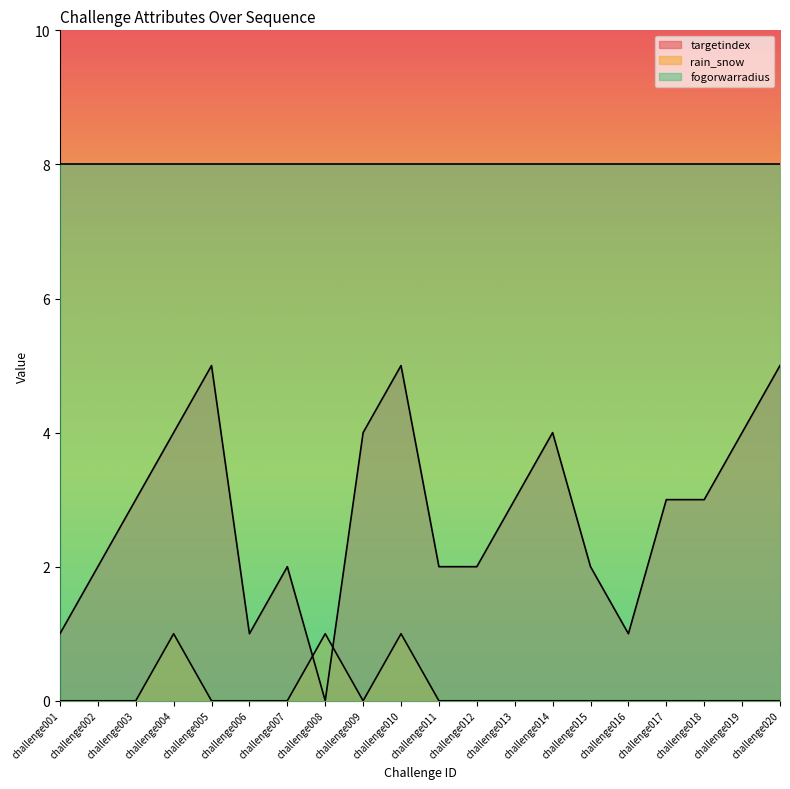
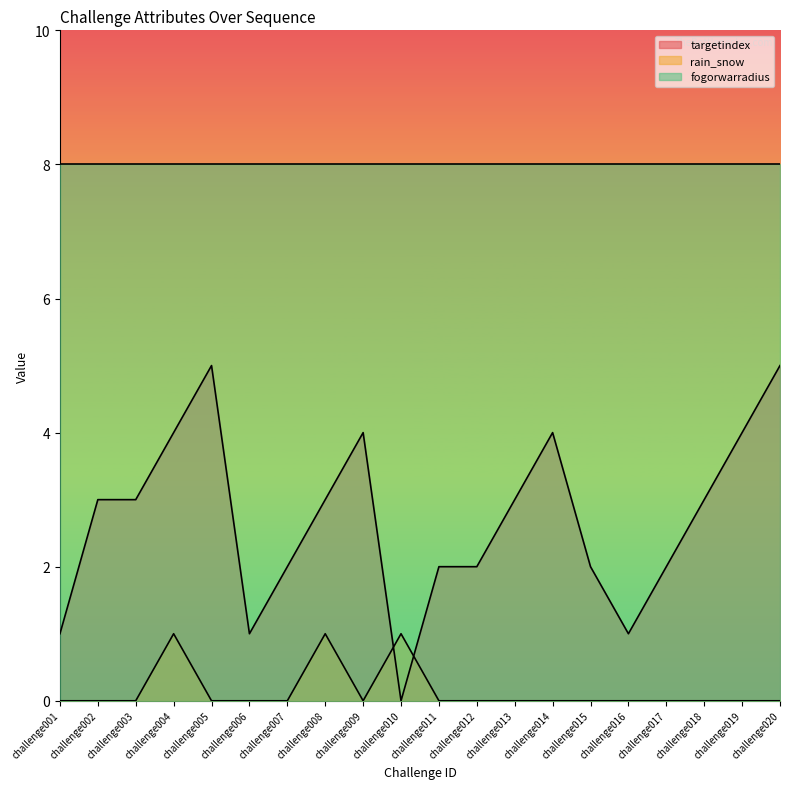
  {
    "targetindex": {
      "challenge001": 1,
-     "challenge002": 2,
+     "challenge002": 3,
      "challenge003": 3,
      "challenge004": 4,
      "challenge005": 5,
      "challenge006": 1,
      "challenge007": 2,
-     "challenge008": 0,
+     "challenge008": 3,
      "challenge009": 4,
-     "challenge010": 5,
+     "challenge010": 0,
      "challenge011": 2,
      "challenge012": 2,
      "challenge013": 3,
      "challenge014": 4,
      "challenge015": 2,
      "challenge016": 1,
-     "challenge017": 3,
+     "challenge017": 2,
      "challenge018": 3,
      "challenge019": 4,
      "challenge020": 5
    },
    "rain_snow": {
      "challenge001": 0,
      "challenge002": 0,
      "challenge003": 0,
      "challenge004": 1,
      "challenge005": 0,
      "challenge006": 0,
      "challenge007": 0,
      "challenge008": 1,
      "challenge009": 0,
      "challenge010": 1,
      "challenge011": 0,
      "challenge012": 0,
      "challenge013": 0,
      "challenge014": 0,
      "challenge015": 0,
      "challenge016": 0,
      "challenge017": 0,
      "challenge018": 0,
      "challenge019": 0,
      "challenge020": 0
    },
    "fogorwarradius": {
      "challenge001": 8,
      "challenge002": 8,
      "challenge003": 8,
      "challenge004": 8,
      "challenge005": 8,
      "challenge006": 8,
      "challenge007": 8,
      "challenge008": 8,
      "challenge009": 8,
      "challenge010": 8,
      "challenge011": 8,
      "challenge012": 8,
      "challenge013": 8,
      "challenge014": 8,
      "challenge015": 8,
      "challenge016": 8,
      "challenge017": 8,
      "challenge018": 8,
      "challenge019": 8,
      "challenge020": 8
    }
  }
